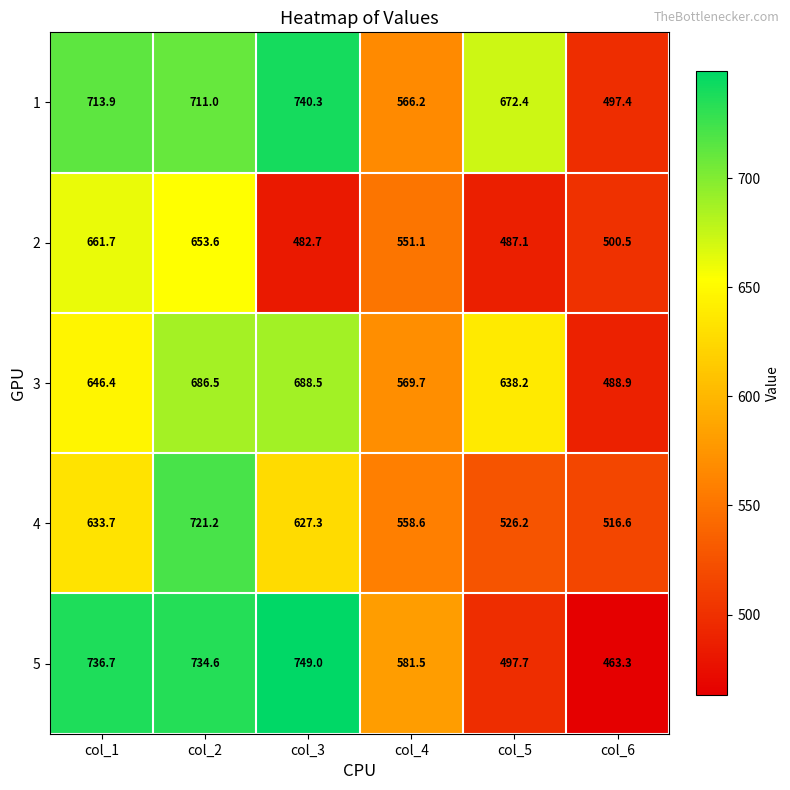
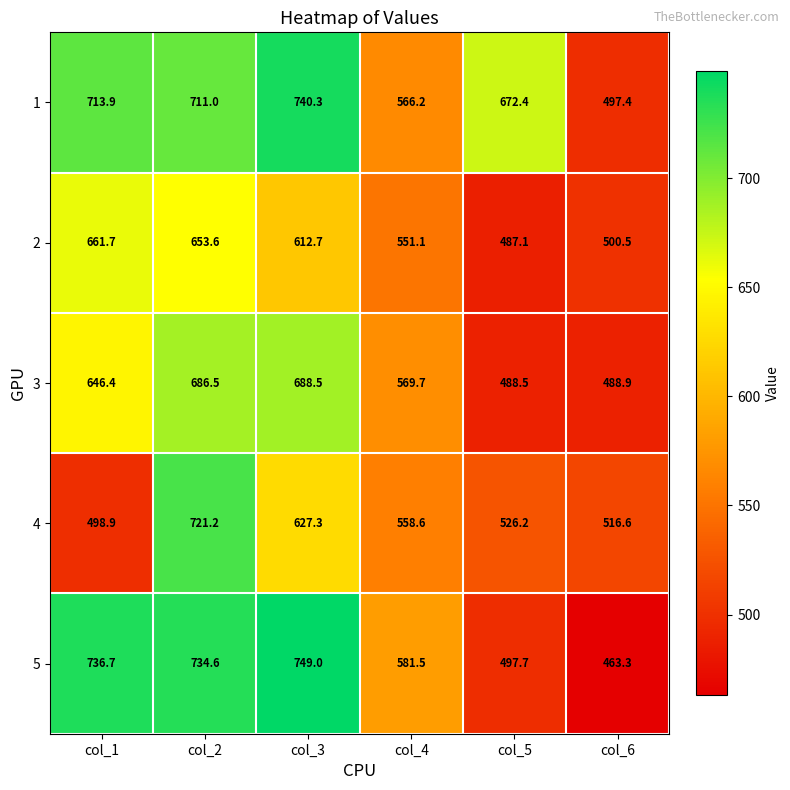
  {
    "1": {
      "col_1": 713.9,
      "col_2": 711.0,
      "col_3": 740.3,
      "col_4": 566.2,
      "col_5": 672.4,
      "col_6": 497.4
    },
    "2": {
      "col_1": 661.7,
      "col_2": 653.6,
-     "col_3": 482.7,
+     "col_3": 612.7,
      "col_4": 551.1,
      "col_5": 487.1,
      "col_6": 500.5
    },
    "3": {
      "col_1": 646.4,
      "col_2": 686.5,
      "col_3": 688.5,
      "col_4": 569.7,
-     "col_5": 638.2,
+     "col_5": 488.5,
      "col_6": 488.9
    },
    "4": {
-     "col_1": 633.7,
+     "col_1": 498.9,
      "col_2": 721.2,
      "col_3": 627.3,
      "col_4": 558.6,
      "col_5": 526.2,
      "col_6": 516.6
    },
    "5": {
      "col_1": 736.7,
      "col_2": 734.6,
      "col_3": 749.0,
      "col_4": 581.5,
      "col_5": 497.7,
      "col_6": 463.3
    }
  }
